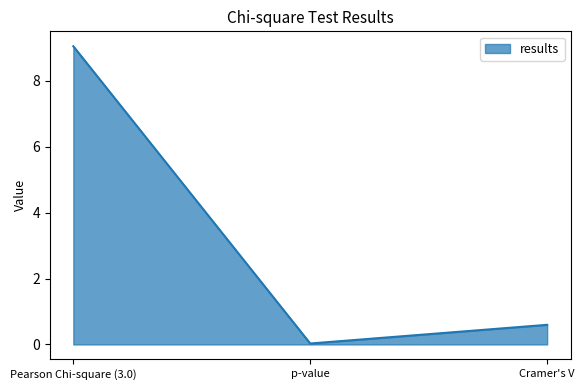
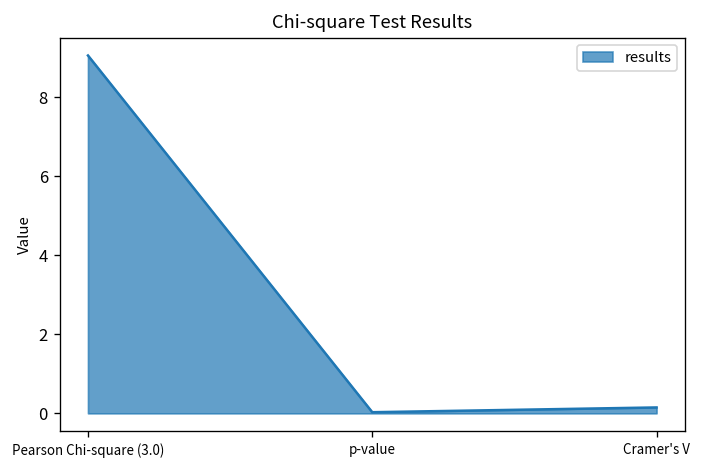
  {
    "Pearson Chi-square (3.0)": 9.1,
    "p-value": 0.0,
-   "Cramer's V": 0.6
+   "Cramer's V": 0.1
  }
